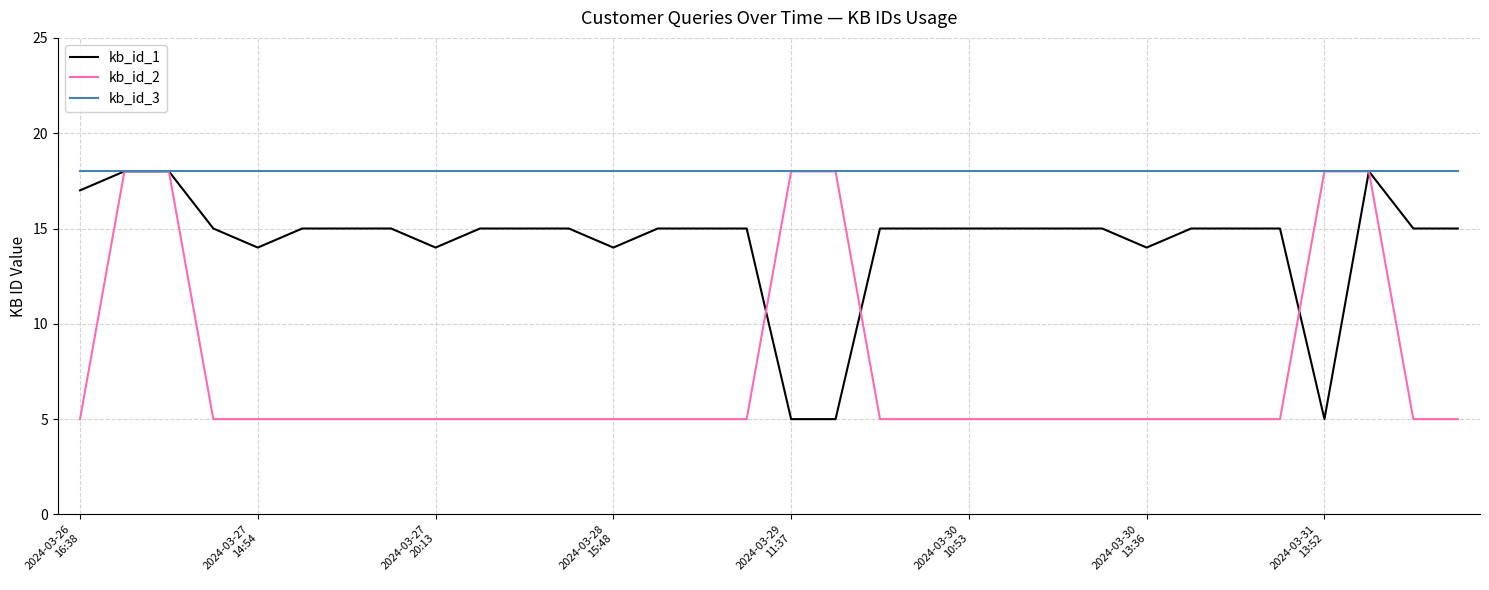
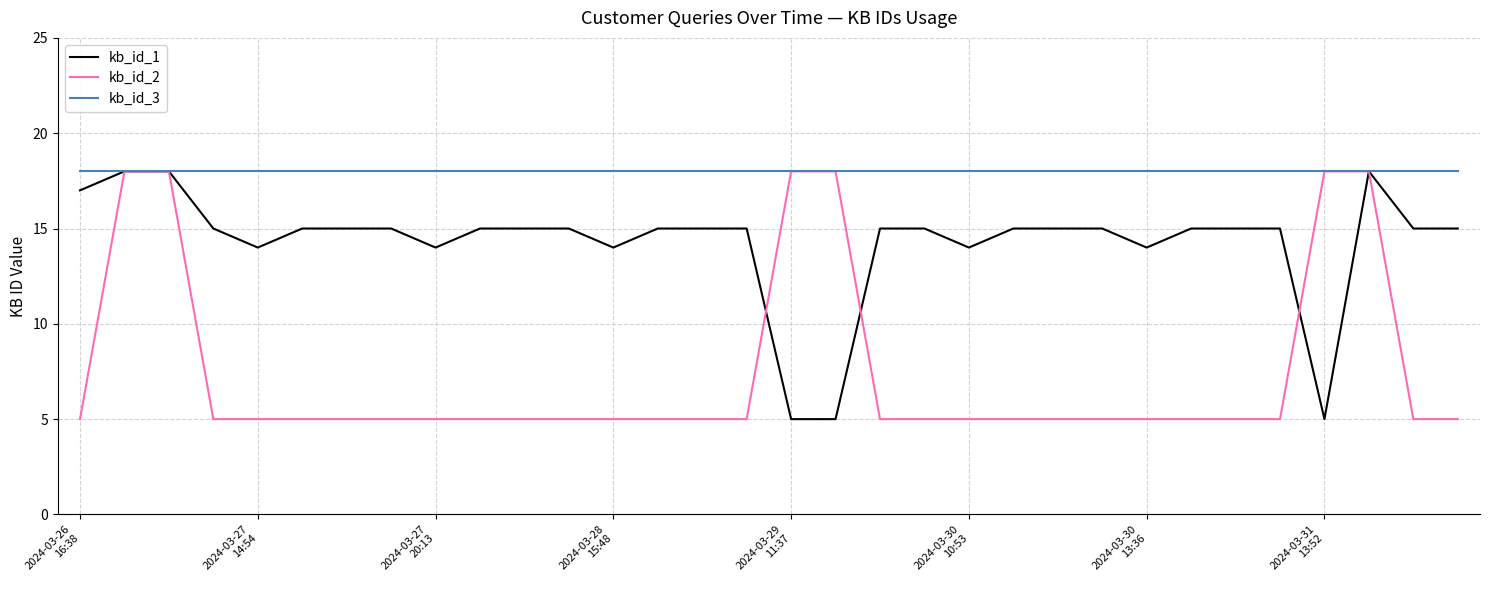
  {
    "kb_id_1": {
      "2024-03-26 16:38": 17,
      "2024-03-27 14:54": 14,
      "2024-03-27 20:13": 14,
      "2024-03-28 15:48": 14,
      "2024-03-29 11:37": 5,
-     "2024-03-30 10:53": 15,
+     "2024-03-30 10:53": 14,
      "2024-03-30 13:36": 14,
      "2024-03-31 13:52": 5
    },
    "kb_id_2": {
      "2024-03-26 16:38": 5,
      "2024-03-27 14:54": 5,
      "2024-03-27 20:13": 5,
      "2024-03-28 15:48": 5,
      "2024-03-30 10:53": 5,
      "2024-03-30 13:36": 5
    },
    "kb_id_3": {
      "2024-03-26 16:38": 18,
      "2024-03-27 14:54": 18,
      "2024-03-27 20:13": 18,
      "2024-03-28 15:48": 18,
      "2024-03-30 10:53": 18,
      "2024-03-30 13:36": 18
    }
  }
